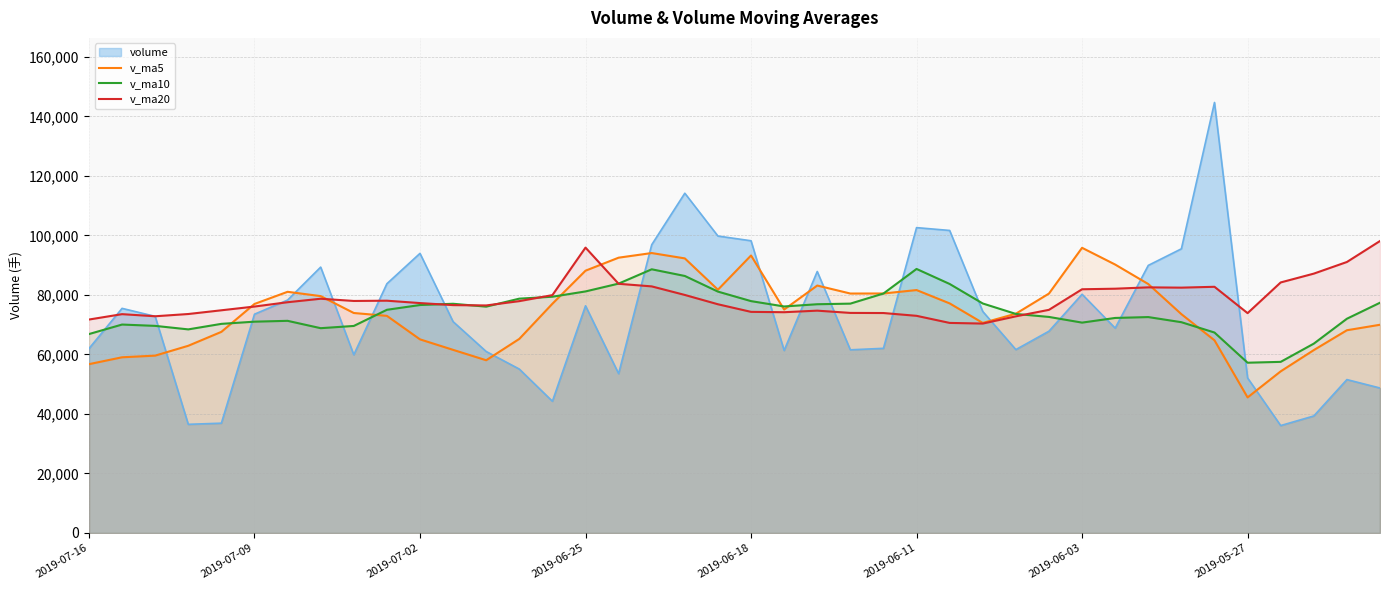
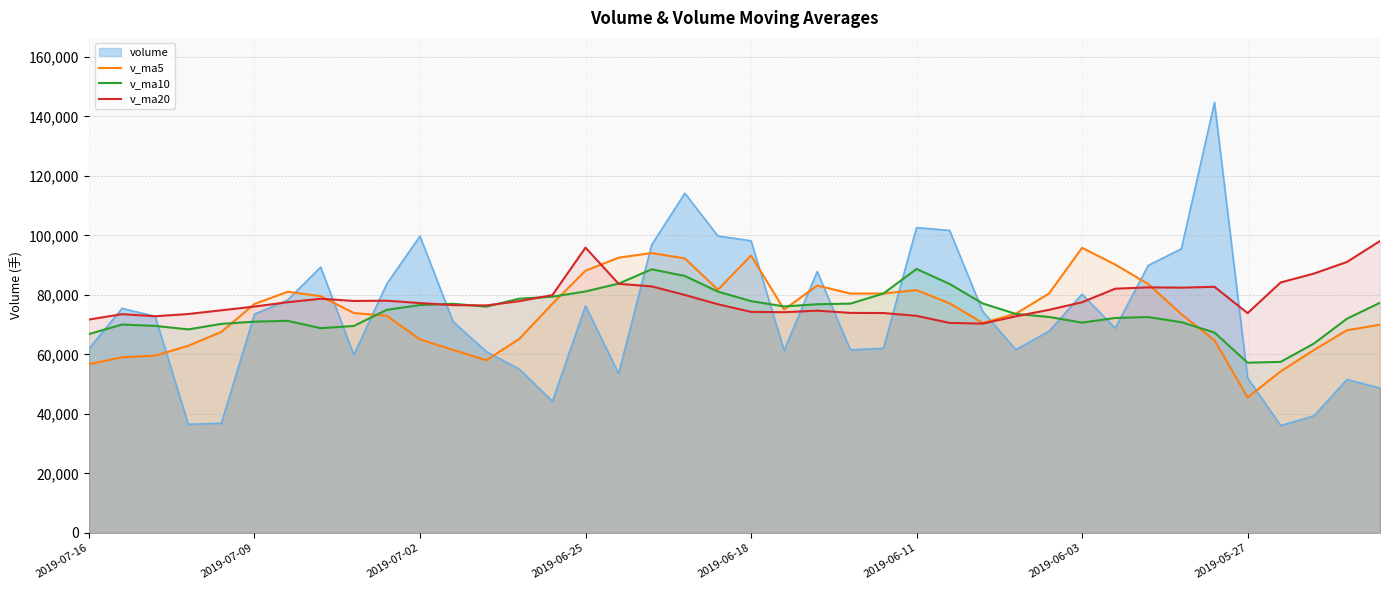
  {
    "volume": {
      "2019-07-16": "62,000",
      "2019-07-09": "74,000",
-     "2019-07-02": "94,000",
+     "2019-07-02": "100,000",
      "2019-06-25": "76,000",
      "2019-06-18": "98,000",
      "2019-06-11": "103,000",
      "2019-06-03": "80,000",
      "2019-05-27": "52,000"
    },
    "v_ma5": {
      "2019-07-16": "57,000",
      "2019-07-02": "65,000",
      "2019-06-25": "88,000",
      "2019-06-18": "93,000",
      "2019-06-11": "82,000",
      "2019-06-03": "96,000",
      "2019-05-27": "46,000"
    },
    "v_ma10": {
      "2019-07-16": "67,000",
      "2019-07-09": "71,000",
      "2019-06-25": "81,000",
      "2019-06-18": "78,000",
      "2019-06-11": "89,000",
      "2019-06-03": "71,000",
      "2019-05-27": "57,000"
    },
    "v_ma20": {
      "2019-07-16": "72,000",
      "2019-06-25": "96,000",
      "2019-06-18": "74,000",
      "2019-06-11": "73,000",
-     "2019-06-03": "82,000",
+     "2019-06-03": "78,000",
      "2019-05-27": "74,000"
    }
  }
